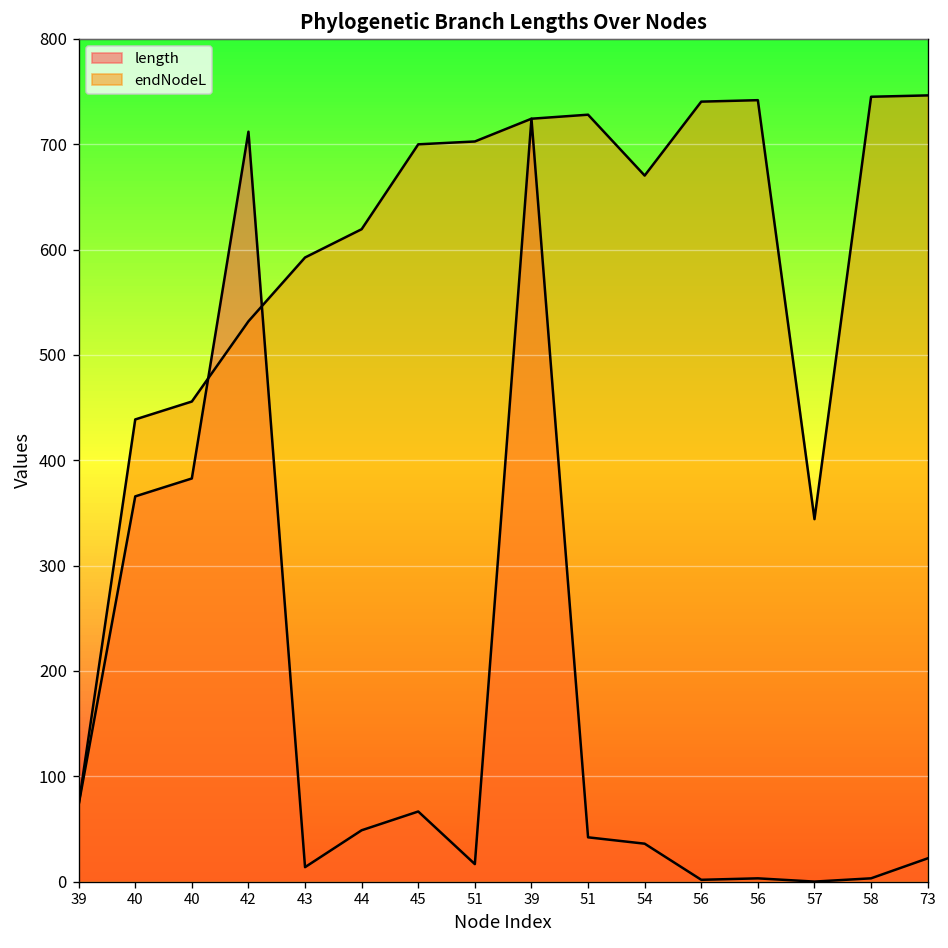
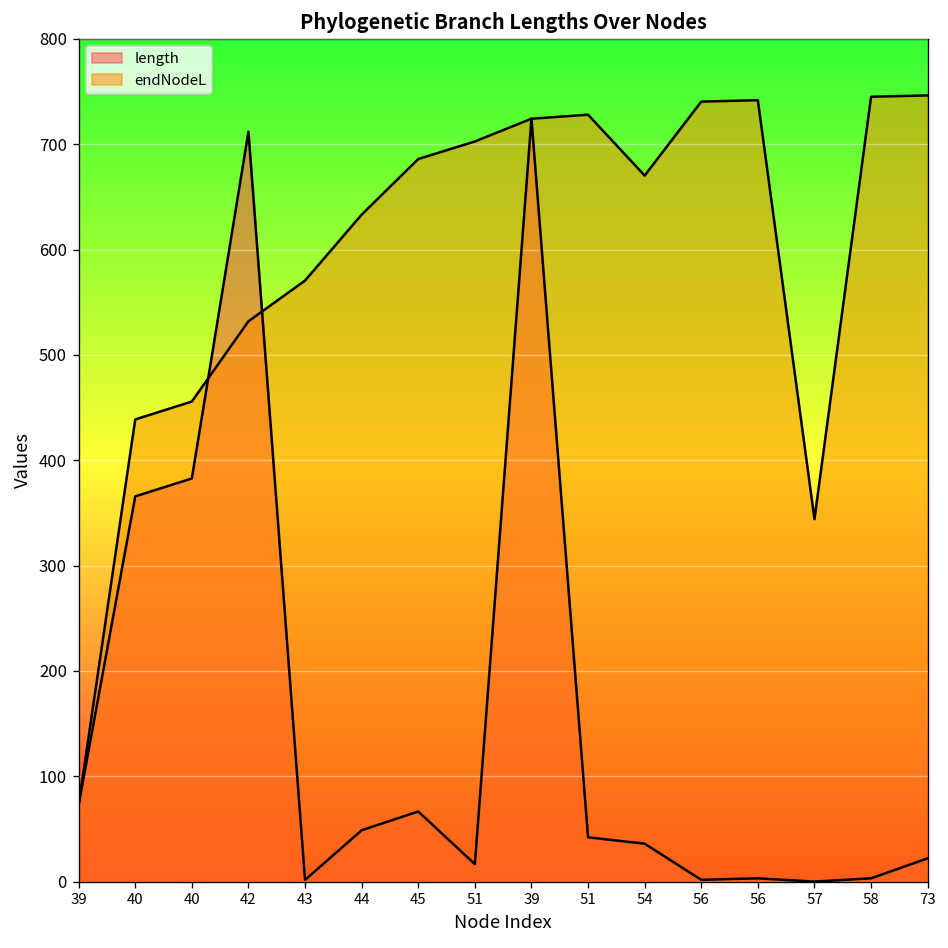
  {
    "length": {
      "42": 710,
-     "43": 10,
+     "43": 0,
      "44": 50,
      "45": 70,
      "54": 40,
      "57": 0,
      "58": 0,
      "73": 20
    },
    "endNodeL": {
      "42": 530,
-     "43": 590,
-     "44": 620,
-     "45": 700,
+     "43": 570,
+     "44": 630,
+     "45": 690,
      "54": 670,
      "57": 340,
      "58": 740,
      "73": 750
    }
  }
